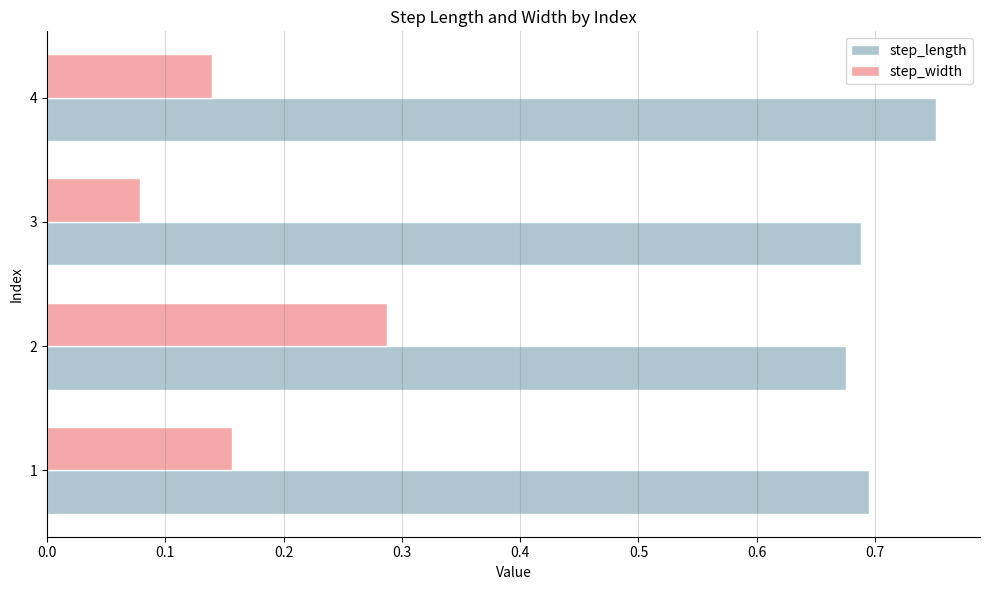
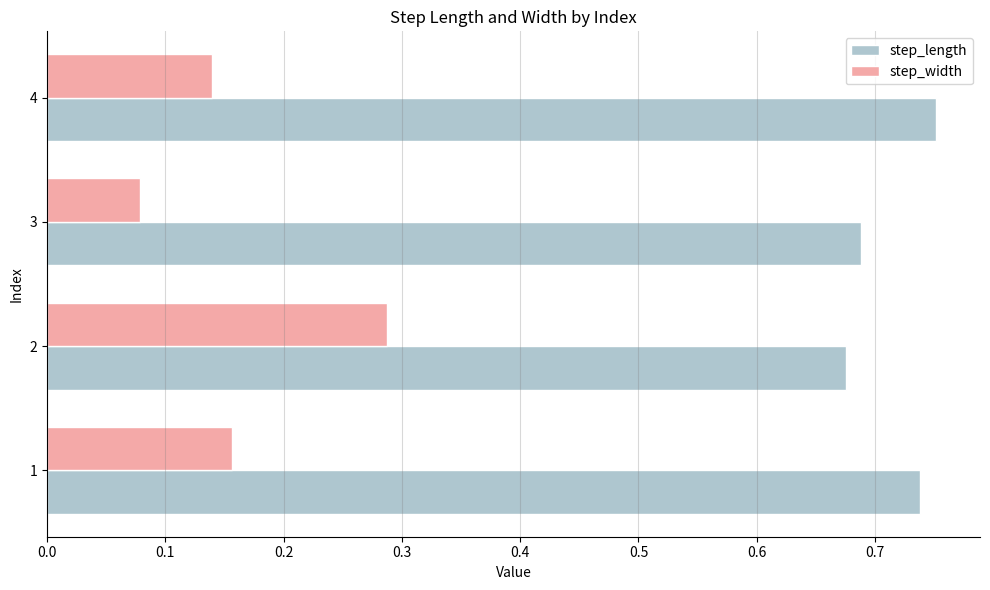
  {
    "step_length": {
      "4": 0.751,
      "3": 0.688,
      "2": 0.676,
-     "1": 0.695
+     "1": 0.738
    },
    "step_width": {
      "4": 0.139,
      "3": 0.078,
      "2": 0.287,
      "1": 0.156
    }
  }
